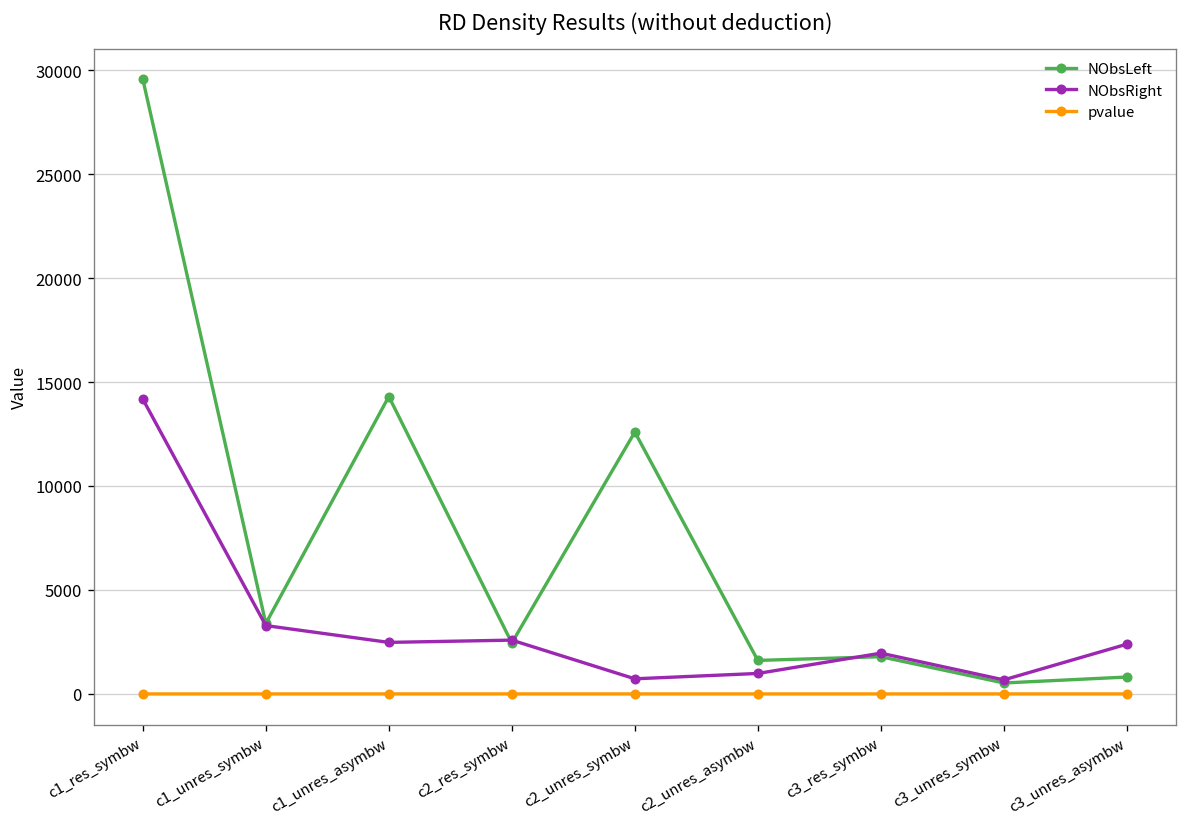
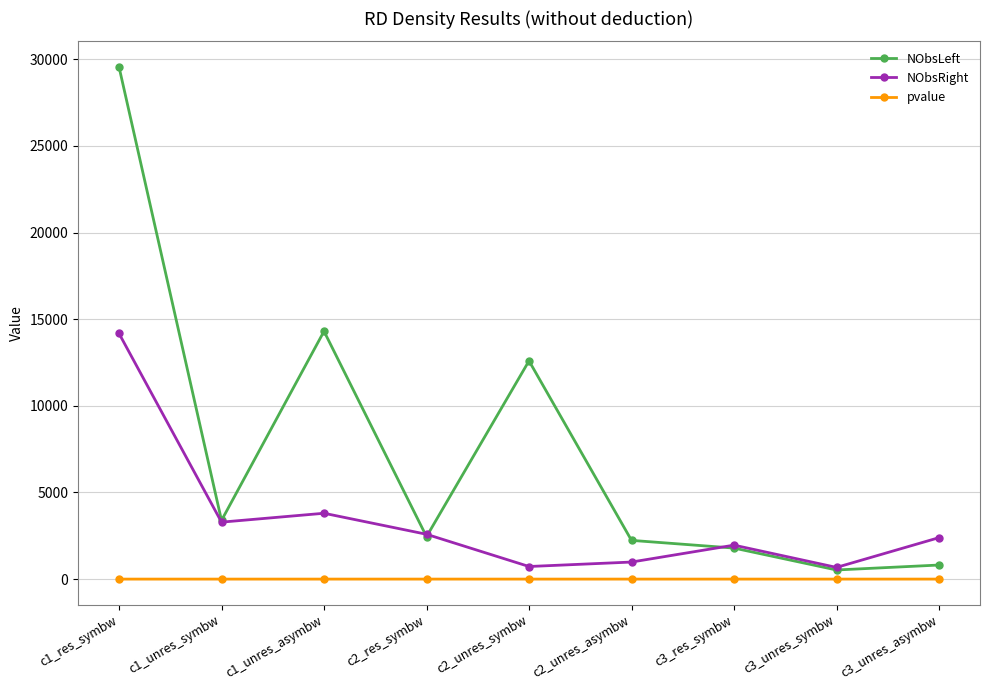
  {
    "NObsLeft": {
      "c1_res_symbw": 29600,
      "c1_unres_asymbw": 14300,
      "c2_unres_symbw": 12600,
-     "c2_unres_asymbw": 1600,
+     "c2_unres_asymbw": 2200,
      "c3_res_symbw": 1800,
      "c3_unres_symbw": 500,
      "c3_unres_asymbw": 800
    },
    "NObsRight": {
      "c1_res_symbw": 14200,
-     "c1_unres_asymbw": 2500,
+     "c1_unres_asymbw": 3800,
      "c2_unres_symbw": 700,
      "c2_unres_asymbw": 1000,
      "c3_res_symbw": 2000,
      "c3_unres_symbw": 700,
      "c3_unres_asymbw": 2400
    },
    "pvalue": {
      "c1_res_symbw": 0,
      "c1_unres_symbw": 0,
      "c1_unres_asymbw": 0,
      "c2_res_symbw": 0,
      "c2_unres_symbw": 0,
      "c2_unres_asymbw": 0,
      "c3_res_symbw": 0,
      "c3_unres_symbw": 0,
      "c3_unres_asymbw": 0
    }
  }
